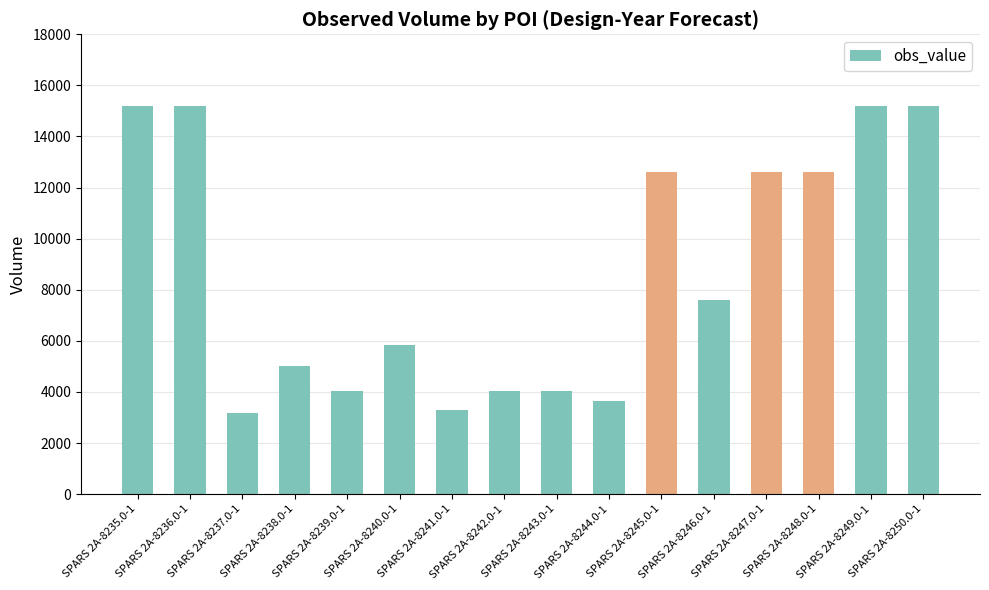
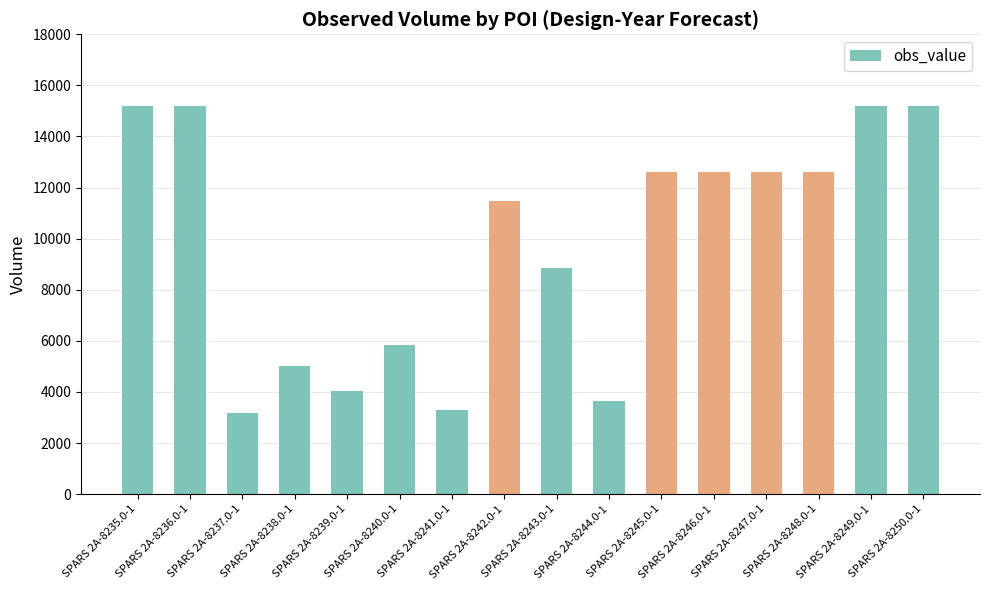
  {
    "SPARS 2A-8235.0-1": 15200,
    "SPARS 2A-8236.0-1": 15200,
    "SPARS 2A-8237.0-1": 3200,
    "SPARS 2A-8238.0-1": 5000,
    "SPARS 2A-8239.0-1": 4000,
    "SPARS 2A-8240.0-1": 5800,
    "SPARS 2A-8241.0-1": 3300,
-   "SPARS 2A-8242.0-1": 4000,
-   "SPARS 2A-8243.0-1": 4000,
+   "SPARS 2A-8242.0-1": 11500,
+   "SPARS 2A-8243.0-1": 8900,
    "SPARS 2A-8244.0-1": 3600,
    "SPARS 2A-8245.0-1": 12600,
-   "SPARS 2A-8246.0-1": 7600,
+   "SPARS 2A-8246.0-1": 12600,
    "SPARS 2A-8247.0-1": 12600,
    "SPARS 2A-8248.0-1": 12600,
    "SPARS 2A-8249.0-1": 15200,
    "SPARS 2A-8250.0-1": 15200
  }
